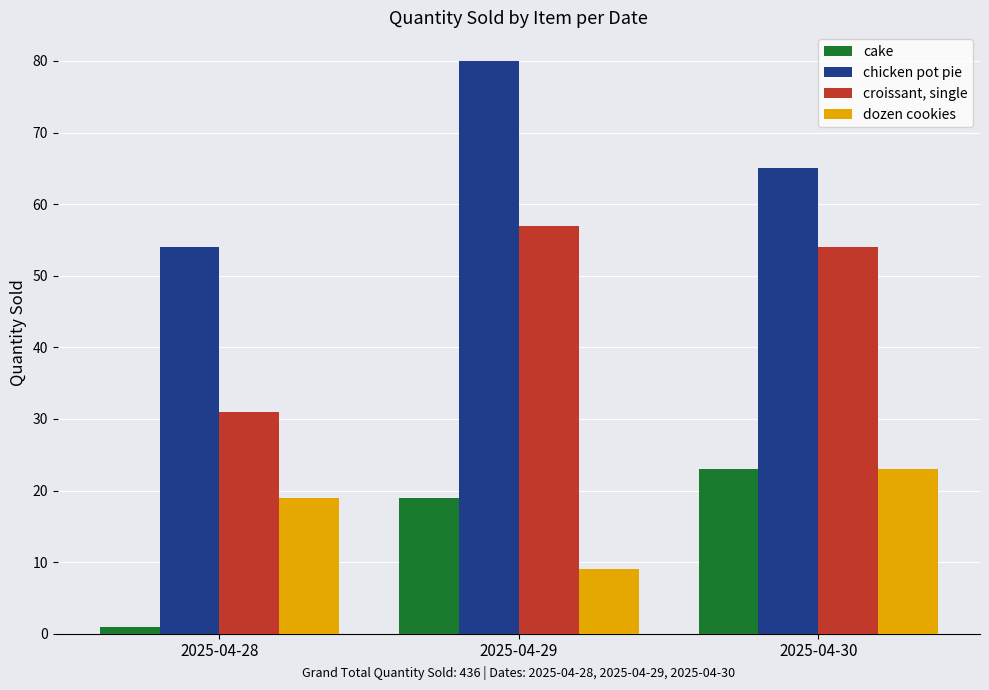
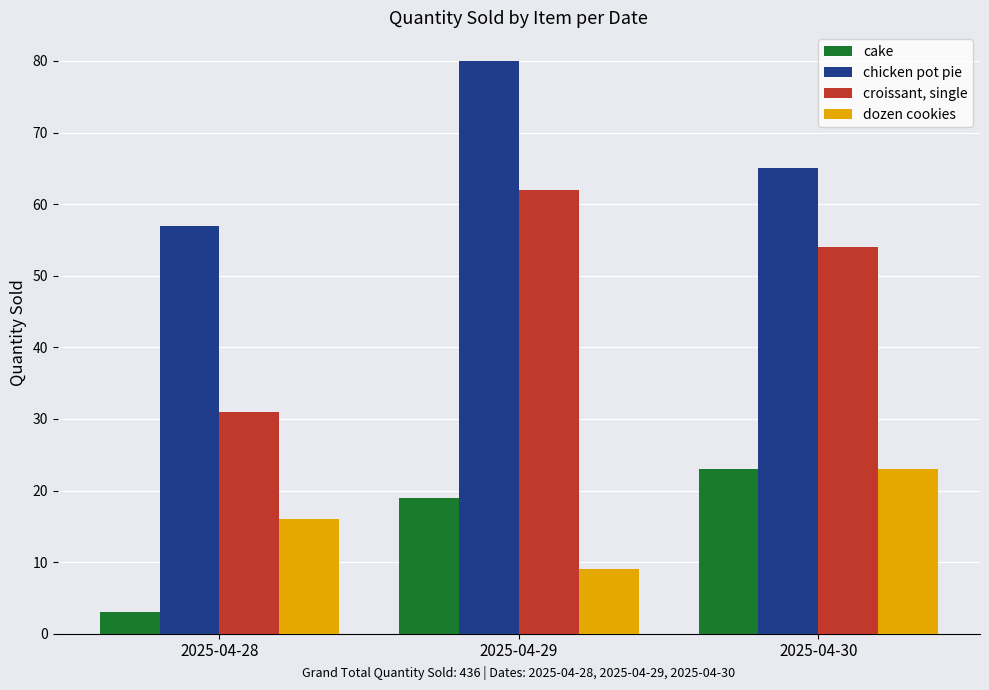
  {
    "cake": {
-     "2025-04-28": 1,
+     "2025-04-28": 3,
      "2025-04-29": 19,
      "2025-04-30": 23
    },
    "chicken pot pie": {
-     "2025-04-28": 54,
+     "2025-04-28": 57,
      "2025-04-29": 80,
      "2025-04-30": 65
    },
    "croissant, single": {
      "2025-04-28": 31,
-     "2025-04-29": 57,
+     "2025-04-29": 62,
      "2025-04-30": 54
    },
    "dozen cookies": {
-     "2025-04-28": 19,
+     "2025-04-28": 16,
      "2025-04-29": 9,
      "2025-04-30": 23
    }
  }
